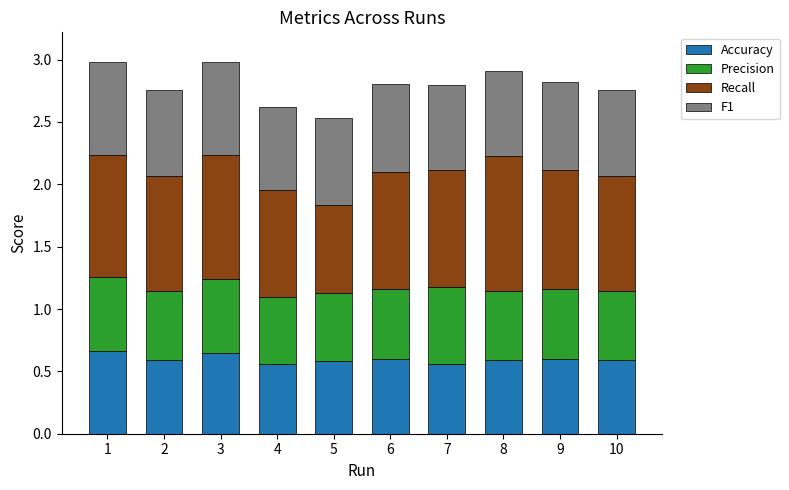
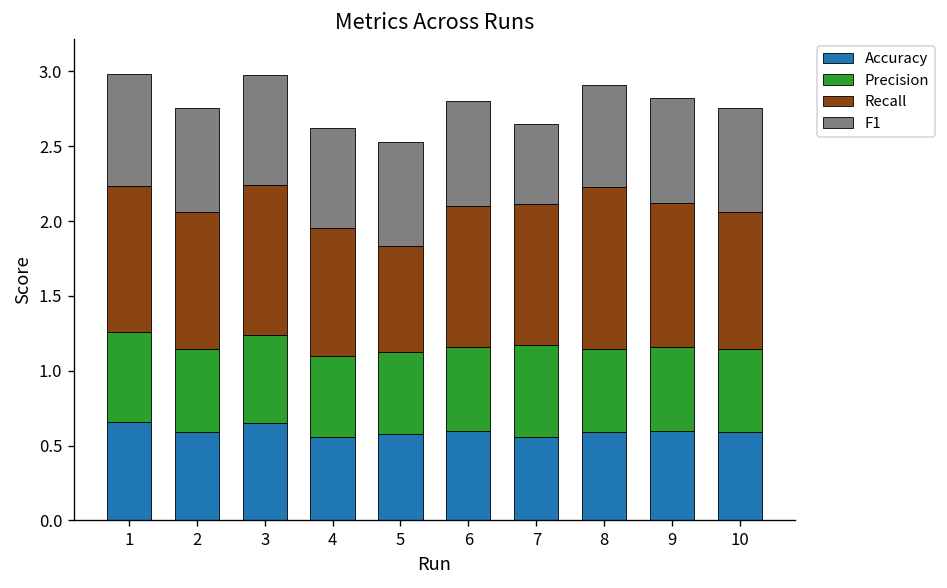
  {
    "Accuracy": {
      "1": 0.66,
      "2": 0.59,
      "3": 0.65,
      "4": 0.56,
      "5": 0.58,
      "6": 0.60,
      "7": 0.56,
      "8": 0.59,
      "9": 0.60,
      "10": 0.59
    },
    "Precision": {
      "1": 0.60,
      "2": 0.55,
      "3": 0.59,
      "4": 0.54,
      "5": 0.55,
      "6": 0.56,
      "7": 0.62,
      "8": 0.56,
      "9": 0.56,
      "10": 0.55
    },
    "Recall": {
      "1": 0.98,
      "2": 0.92,
      "3": 1.00,
      "4": 0.86,
      "5": 0.71,
      "6": 0.94,
      "7": 0.94,
      "8": 1.08,
      "9": 0.96,
      "10": 0.92
    },
    "F1": {
      "1": 0.74,
      "2": 0.69,
      "3": 0.74,
      "4": 0.66,
      "5": 0.69,
      "6": 0.70,
-     "7": 0.68,
+     "7": 0.53,
      "8": 0.68,
      "9": 0.71,
      "10": 0.69
    }
  }
